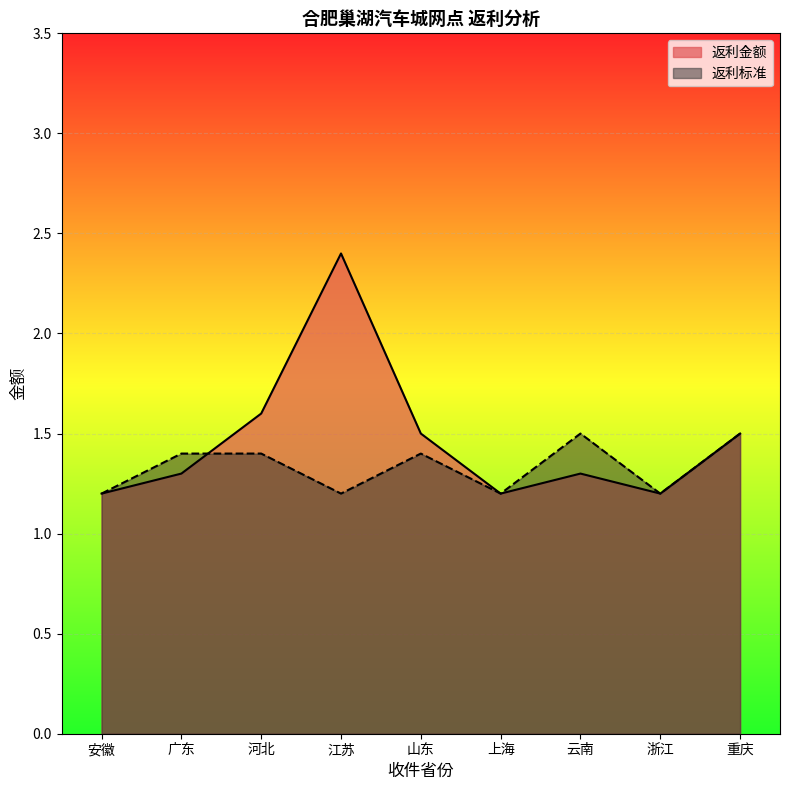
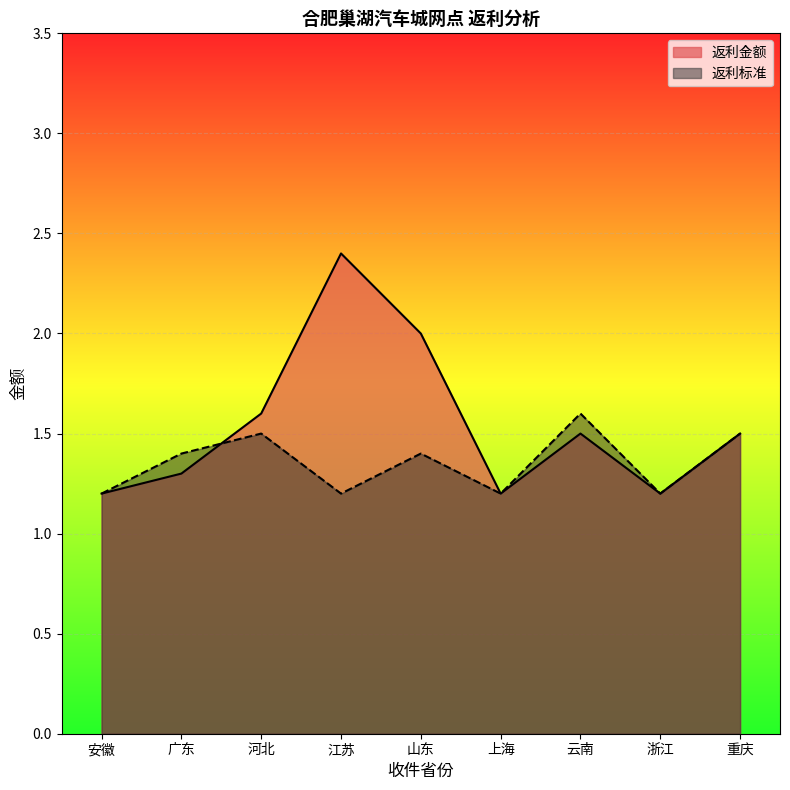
  {
    "返利金额": {
      "广东": 1.3,
      "河北": 1.6,
      "江苏": 2.4,
-     "山东": 1.5,
-     "云南": 1.3
+     "山东": 2.0,
+     "云南": 1.5
    },
    "返利标准": {
      "广东": 1.4,
-     "河北": 1.4,
+     "河北": 1.5,
      "江苏": 1.2,
      "山东": 1.4,
-     "云南": 1.5
+     "云南": 1.6
    }
  }
